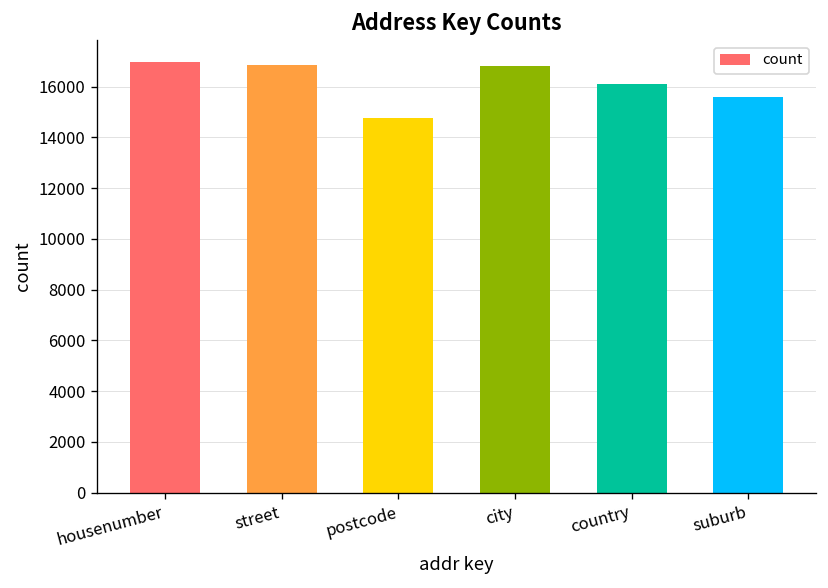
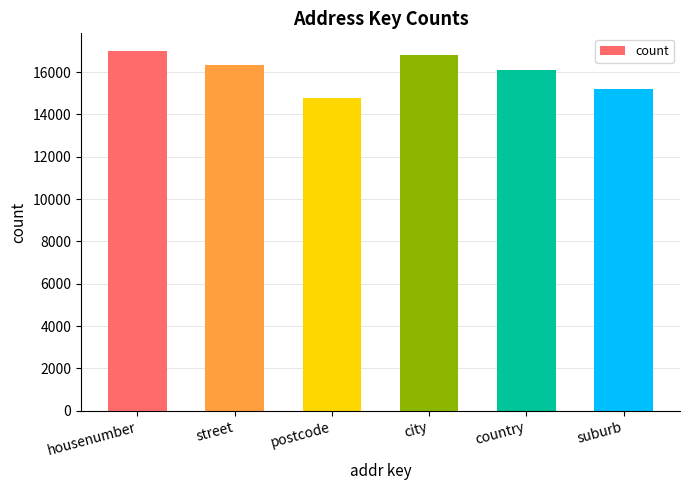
  {
    "housenumber": 17000,
-   "street": 16800,
+   "street": 16300,
    "postcode": 14800,
    "city": 16800,
    "country": 16100,
-   "suburb": 15600
+   "suburb": 15200
  }
